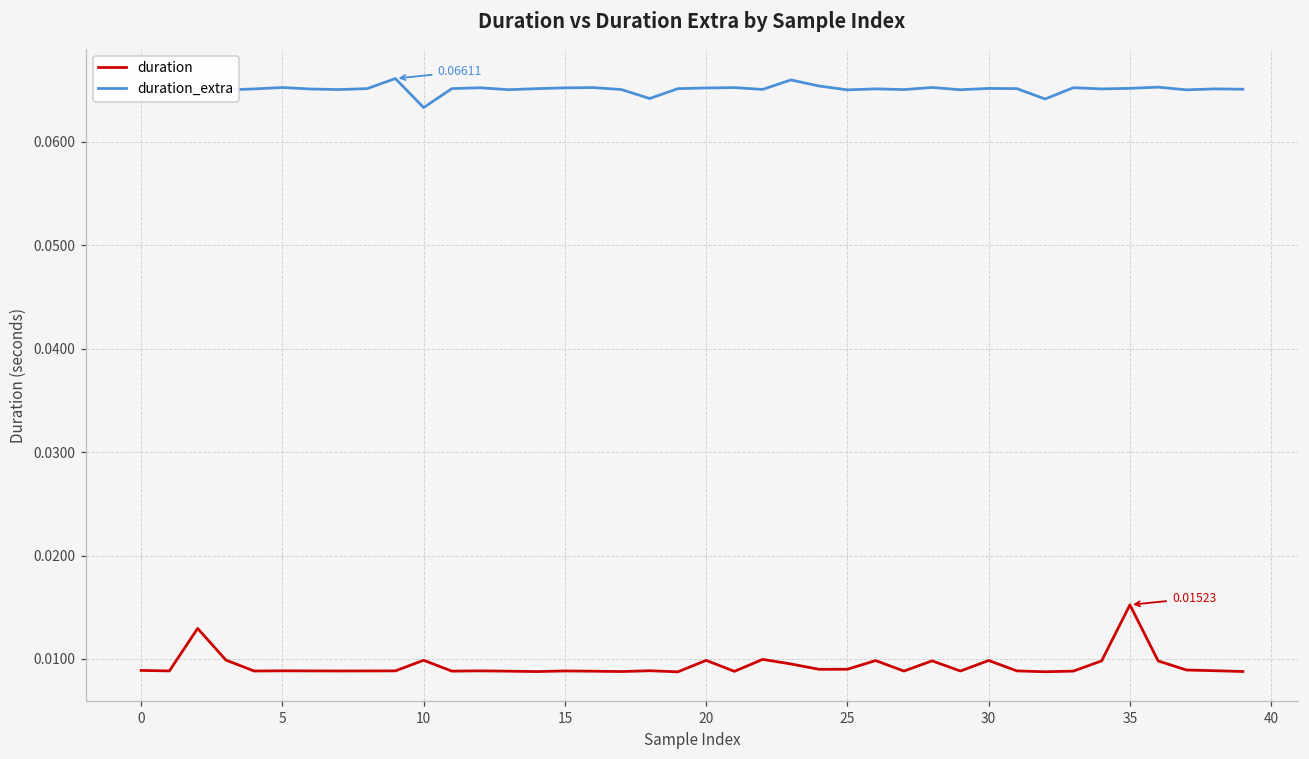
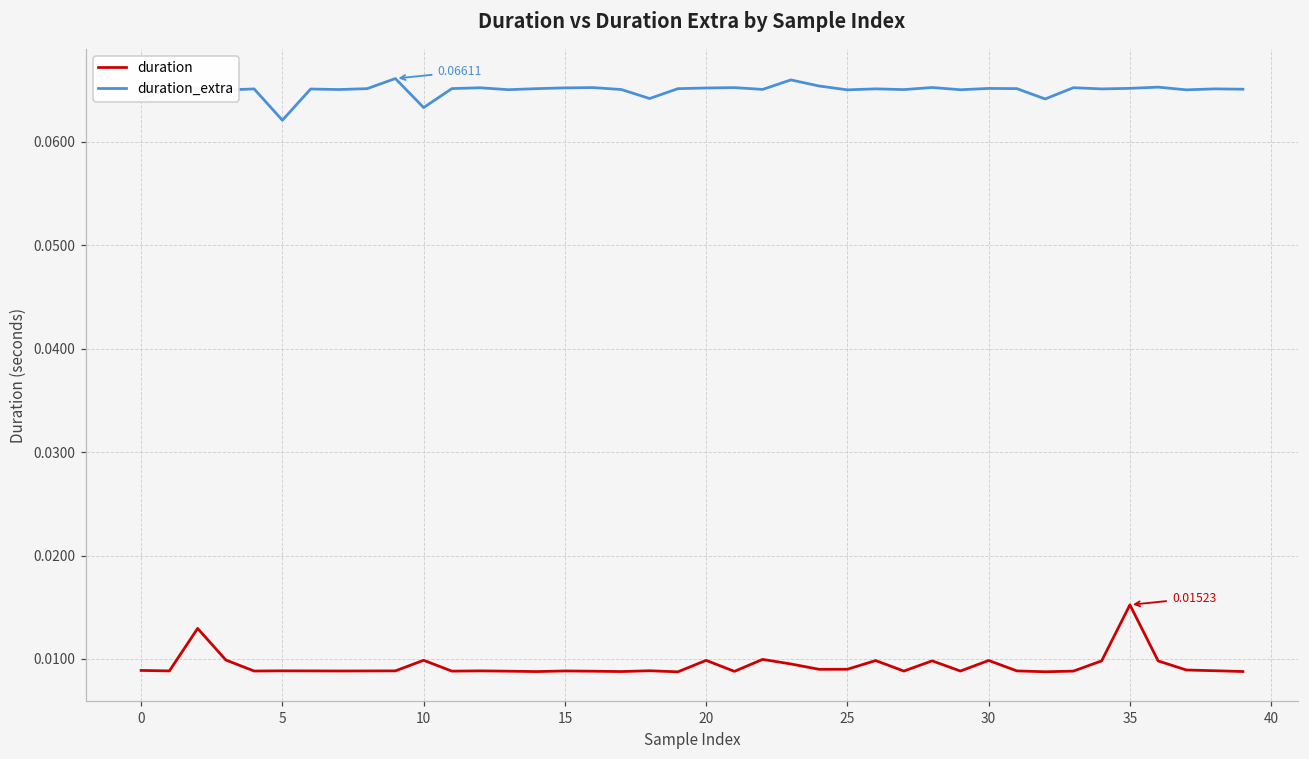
  {
    "duration": {
      "35": 0.01523
    },
    "duration_extra": {
-     "5": 0.065,
+     "5": 0.062,
      "10": 0.063,
      "15": 0.065,
      "20": 0.065,
      "25": 0.065,
      "30": 0.065,
      "35": 0.065
    }
  }
